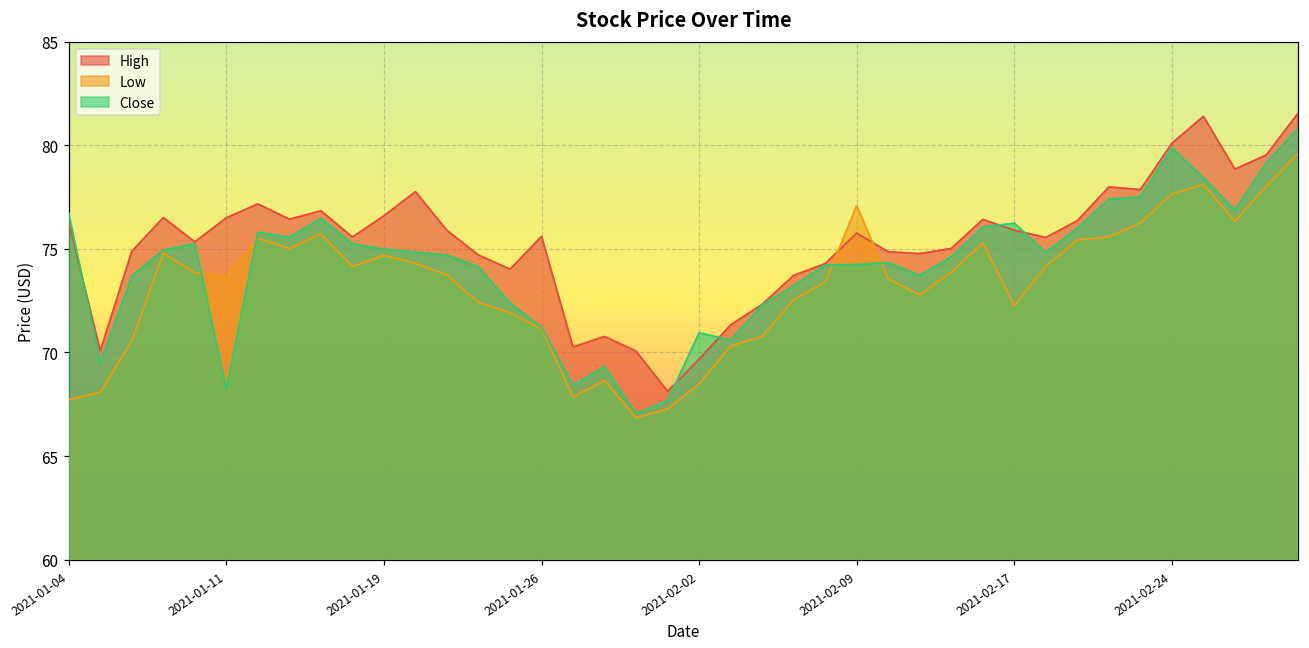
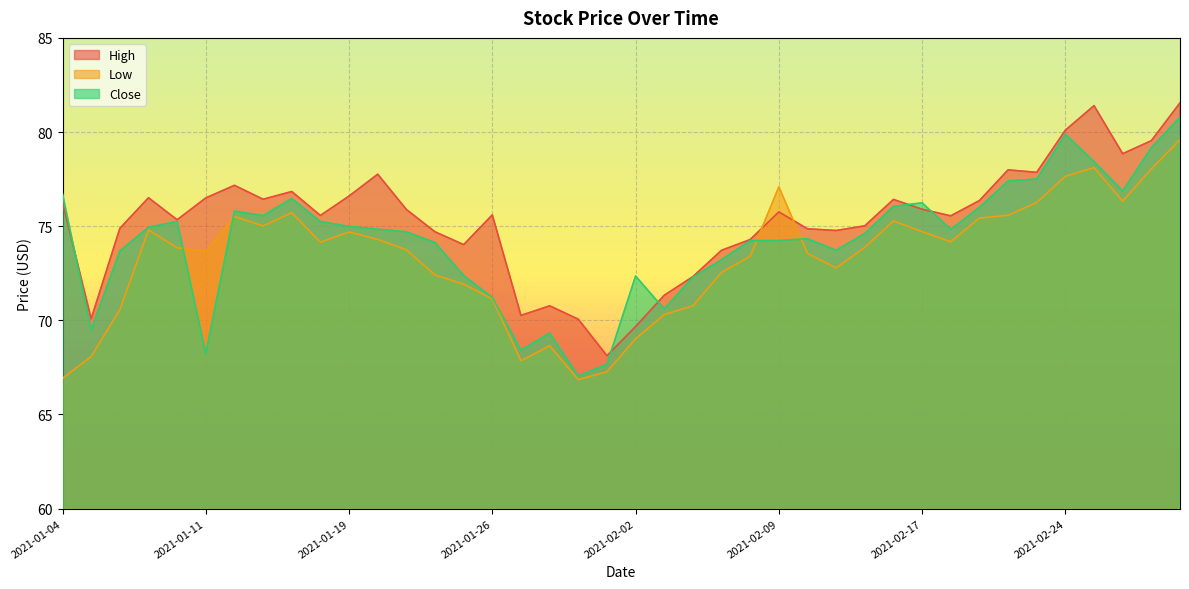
  {
    "High": {
      "2021-01-04": 76.3,
      "2021-01-11": 76.5,
      "2021-01-19": 76.6,
      "2021-01-26": 75.6,
      "2021-02-02": 69.7,
      "2021-02-09": 75.8,
      "2021-02-17": 75.9,
      "2021-02-24": 80.1
    },
    "Low": {
-     "2021-01-04": 67.7,
+     "2021-01-04": 66.9,
      "2021-01-11": 73.7,
      "2021-01-19": 74.7,
-     "2021-02-02": 68.5,
+     "2021-02-02": 69.0,
      "2021-02-09": 77.1,
-     "2021-02-17": 72.3,
+     "2021-02-17": 74.7,
      "2021-02-24": 77.7
    },
    "Close": {
      "2021-01-04": 76.7,
      "2021-01-11": 68.2,
      "2021-01-19": 75.0,
-     "2021-02-02": 71.0,
+     "2021-02-02": 72.4,
      "2021-02-09": 74.2,
      "2021-02-17": 76.2,
      "2021-02-24": 79.9
    }
  }
